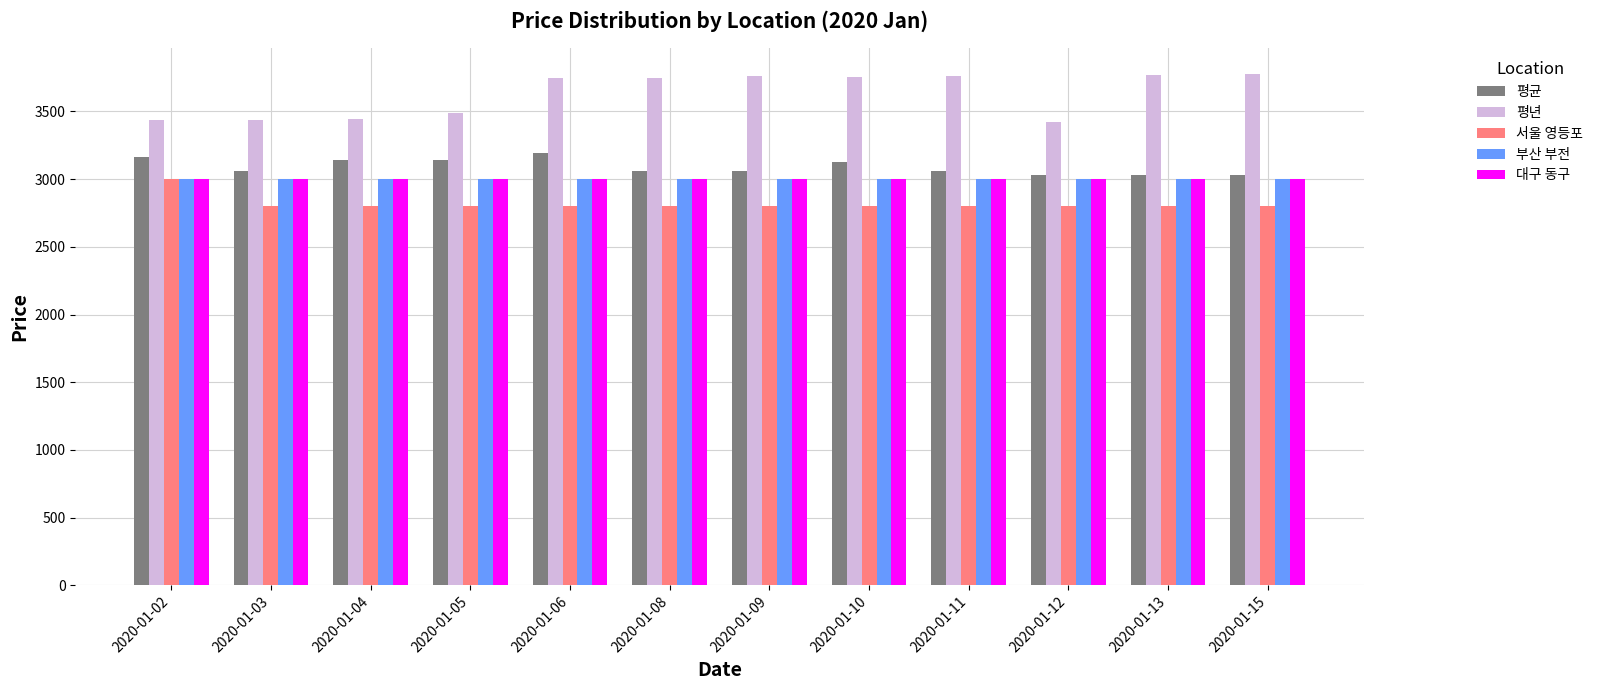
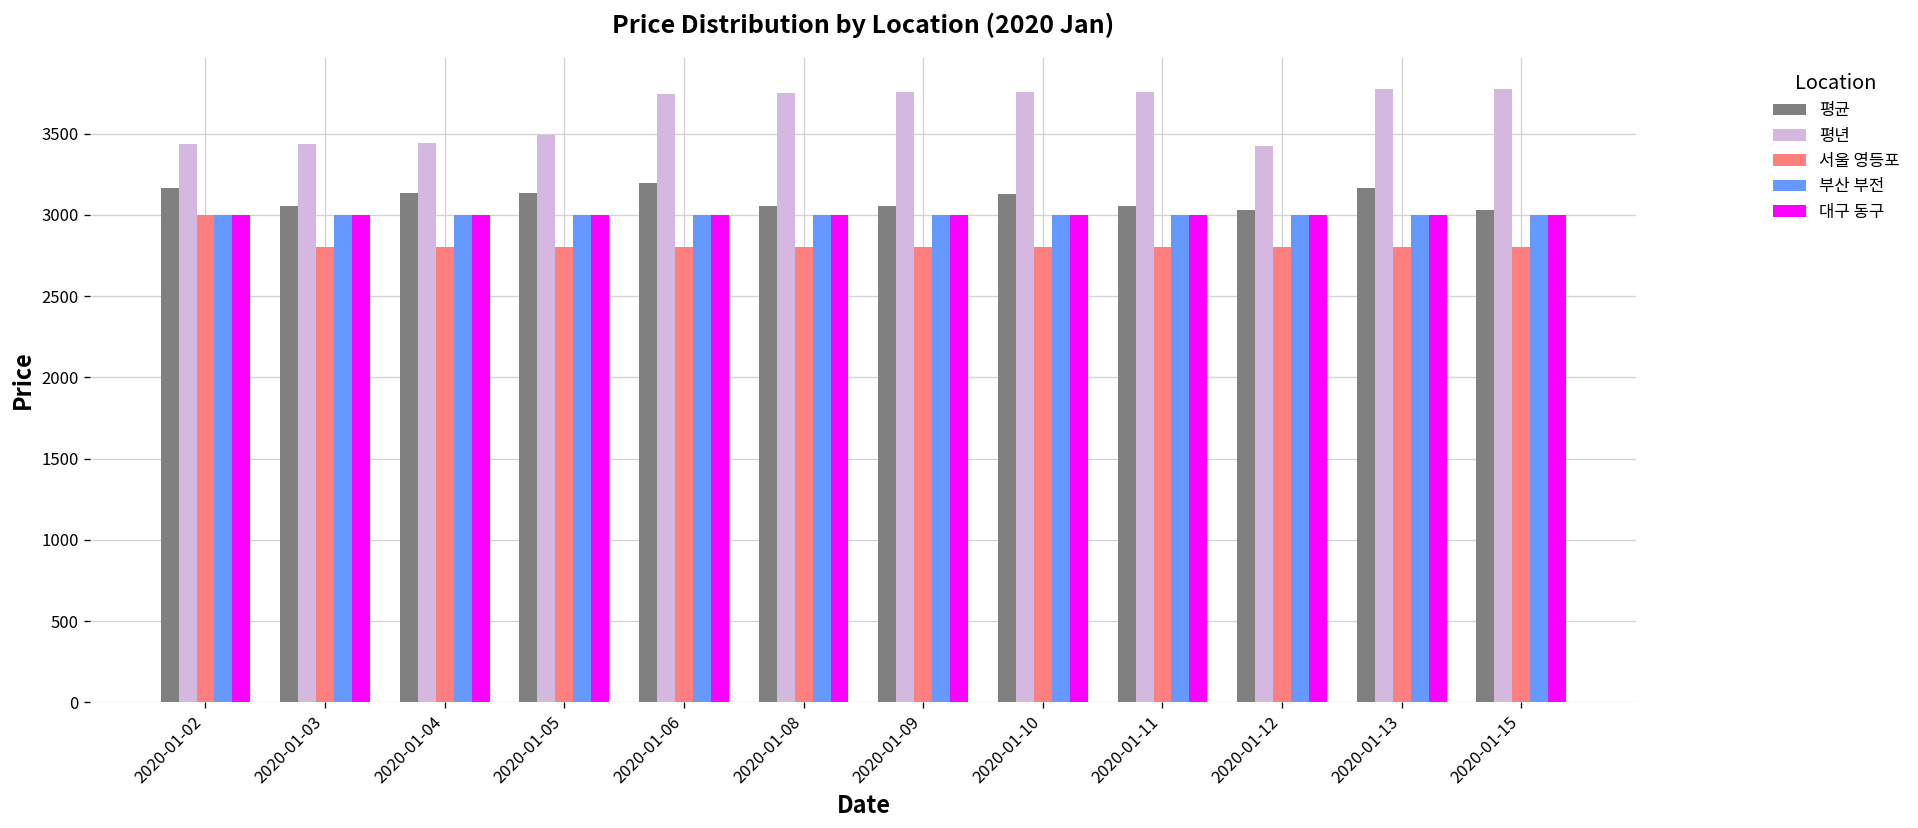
  {
    "평균": {
      "2020-01-02": 3160,
      "2020-01-03": 3060,
      "2020-01-04": 3140,
      "2020-01-05": 3140,
      "2020-01-06": 3200,
      "2020-01-08": 3060,
      "2020-01-09": 3060,
      "2020-01-10": 3130,
      "2020-01-11": 3060,
      "2020-01-12": 3030,
-     "2020-01-13": 3030,
+     "2020-01-13": 3170,
      "2020-01-15": 3030
    },
    "평년": {
      "2020-01-02": 3440,
      "2020-01-03": 3440,
      "2020-01-04": 3440,
      "2020-01-05": 3490,
      "2020-01-06": 3750,
      "2020-01-08": 3750,
      "2020-01-09": 3760,
      "2020-01-10": 3760,
      "2020-01-11": 3760,
      "2020-01-12": 3430,
      "2020-01-13": 3770,
      "2020-01-15": 3780
    },
    "서울 영등포": {
      "2020-01-02": 3000,
      "2020-01-03": 2800,
      "2020-01-04": 2800,
      "2020-01-05": 2800,
      "2020-01-06": 2800,
      "2020-01-08": 2800,
      "2020-01-09": 2800,
      "2020-01-10": 2800,
      "2020-01-11": 2800,
      "2020-01-12": 2800,
      "2020-01-13": 2800,
      "2020-01-15": 2800
    },
    "부산 부전": {
      "2020-01-02": 3000,
      "2020-01-03": 3000,
      "2020-01-04": 3000,
      "2020-01-05": 3000,
      "2020-01-06": 3000,
      "2020-01-08": 3000,
      "2020-01-09": 3000,
      "2020-01-10": 3000,
      "2020-01-11": 3000,
      "2020-01-12": 3000,
      "2020-01-13": 3000,
      "2020-01-15": 3000
    },
    "대구 동구": {
      "2020-01-02": 3000,
      "2020-01-03": 3000,
      "2020-01-04": 3000,
      "2020-01-05": 3000,
      "2020-01-06": 3000,
      "2020-01-08": 3000,
      "2020-01-09": 3000,
      "2020-01-10": 3000,
      "2020-01-11": 3000,
      "2020-01-12": 3000,
      "2020-01-13": 3000,
      "2020-01-15": 3000
    }
  }
